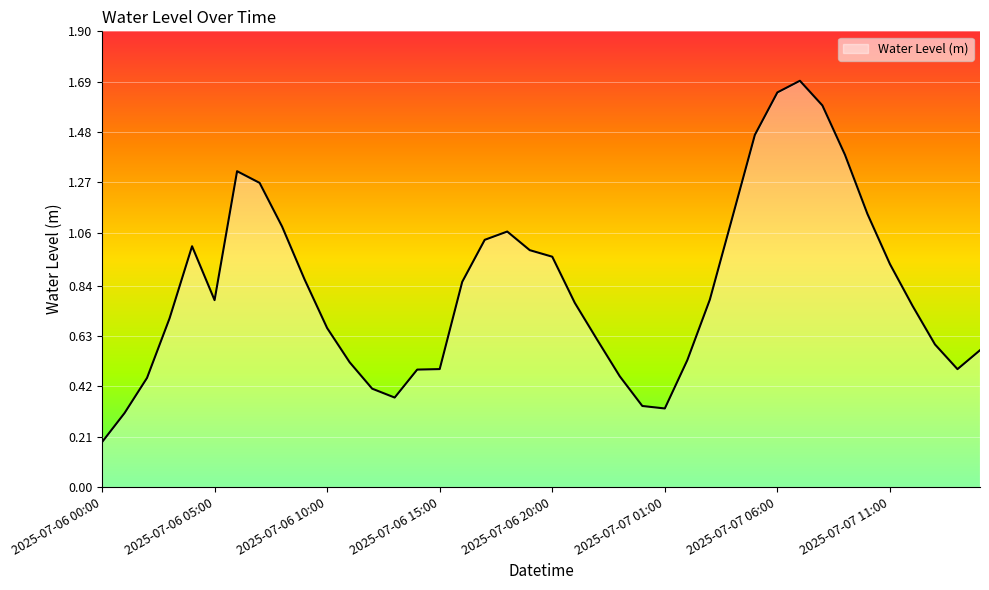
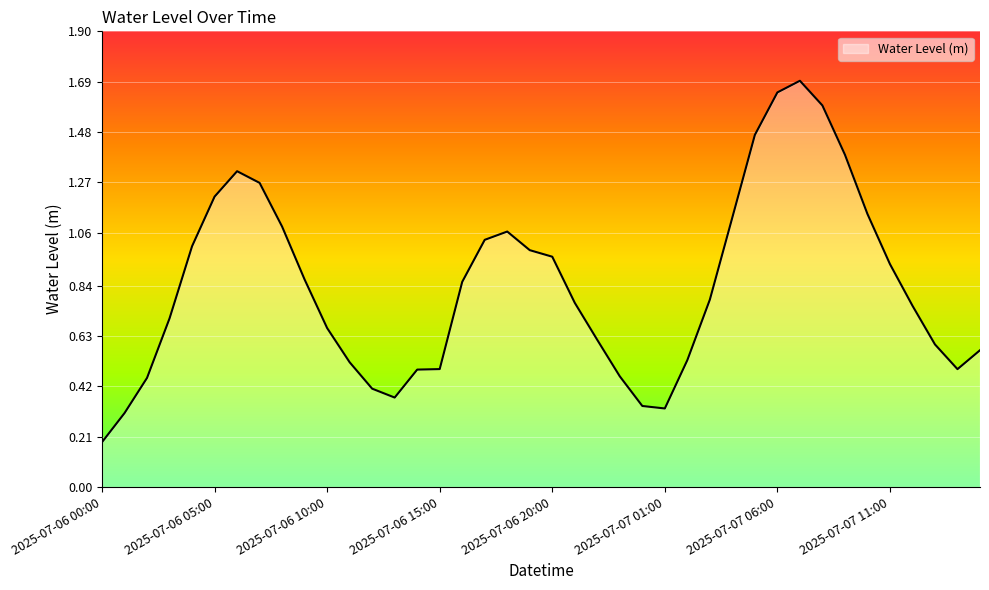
  {
    "2025-07-06 00:00": 0.19,
-   "2025-07-06 05:00": 0.78,
+   "2025-07-06 05:00": 1.21,
    "2025-07-06 10:00": 0.66,
    "2025-07-06 15:00": 0.49,
    "2025-07-06 20:00": 0.96,
    "2025-07-07 01:00": 0.33,
    "2025-07-07 06:00": 1.65,
    "2025-07-07 11:00": 0.93
  }
